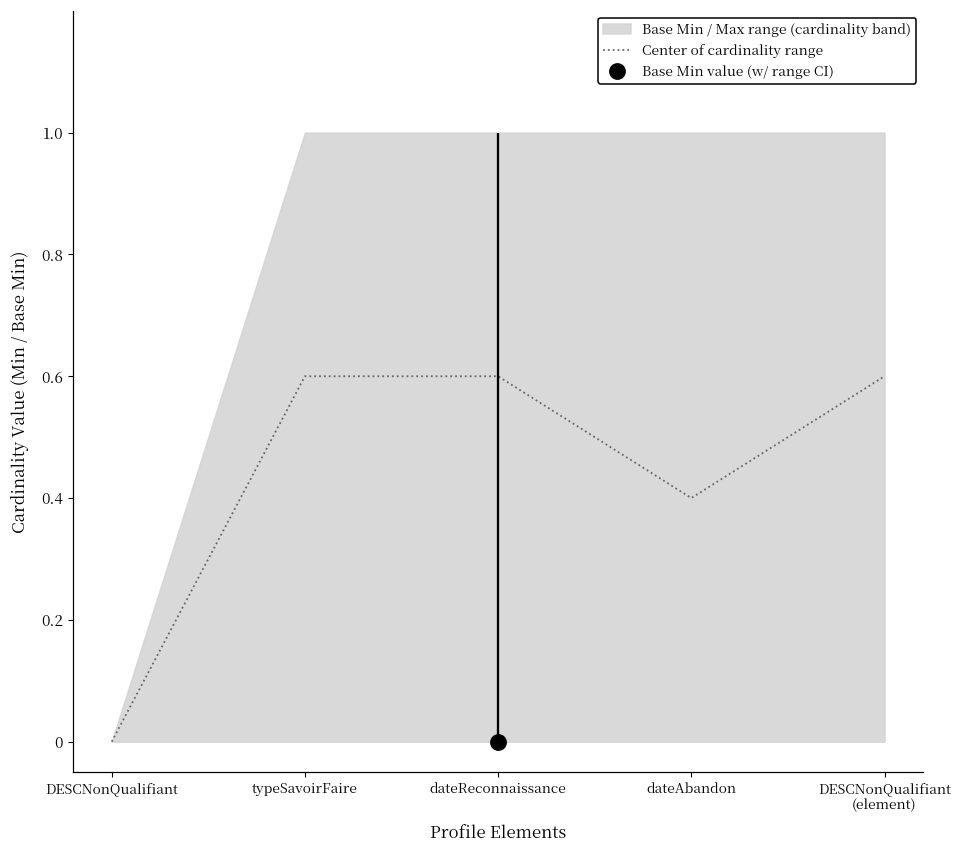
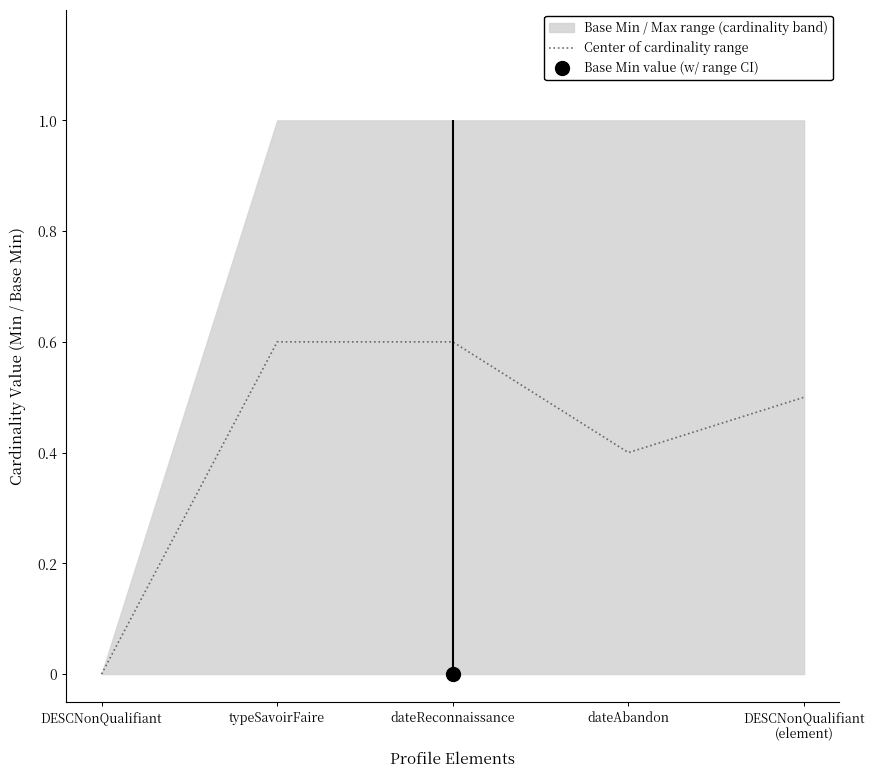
  {
    "Center of cardinality range": {
      "typeSavoirFaire": 0.6,
      "dateReconnaissance": 0.6,
      "dateAbandon": 0.4,
-     "DESCNonQualifiant (element)": 0.6
+     "DESCNonQualifiant (element)": 0.5
    },
    "Base Min / Max range (cardinality band)": {
      "typeSavoirFaire": 1.0,
      "dateReconnaissance": 1.0,
      "dateAbandon": 1.0,
      "DESCNonQualifiant (element)": 1.0
    }
  }
